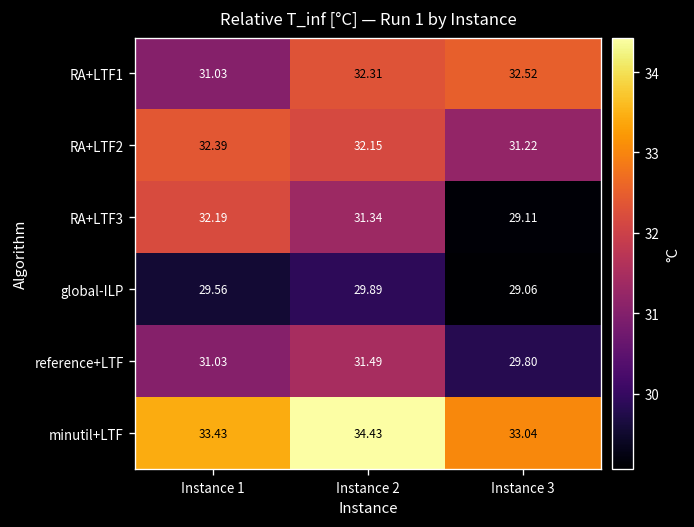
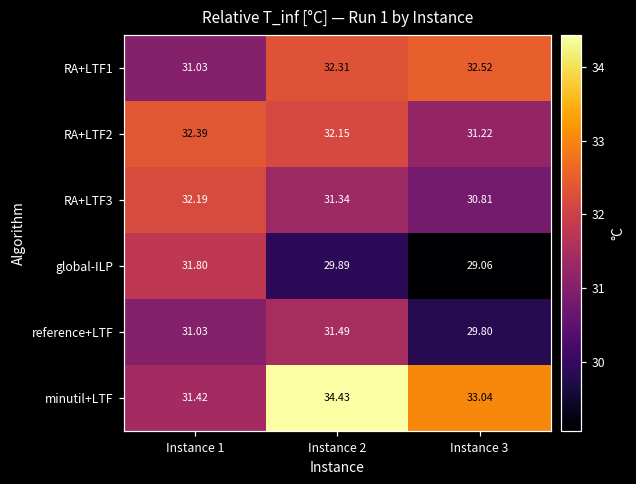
  {
    "RA+LTF1": {
      "Instance 1": 31.03,
      "Instance 2": 32.31,
      "Instance 3": 32.52
    },
    "RA+LTF2": {
      "Instance 1": 32.39,
      "Instance 2": 32.15,
      "Instance 3": 31.22
    },
    "RA+LTF3": {
      "Instance 1": 32.19,
      "Instance 2": 31.34,
-     "Instance 3": 29.11
+     "Instance 3": 30.81
    },
    "global-ILP": {
-     "Instance 1": 29.56,
+     "Instance 1": 31.80,
      "Instance 2": 29.89,
      "Instance 3": 29.06
    },
    "reference+LTF": {
      "Instance 1": 31.03,
      "Instance 2": 31.49,
      "Instance 3": 29.80
    },
    "minutil+LTF": {
-     "Instance 1": 33.43,
+     "Instance 1": 31.42,
      "Instance 2": 34.43,
      "Instance 3": 33.04
    }
  }
